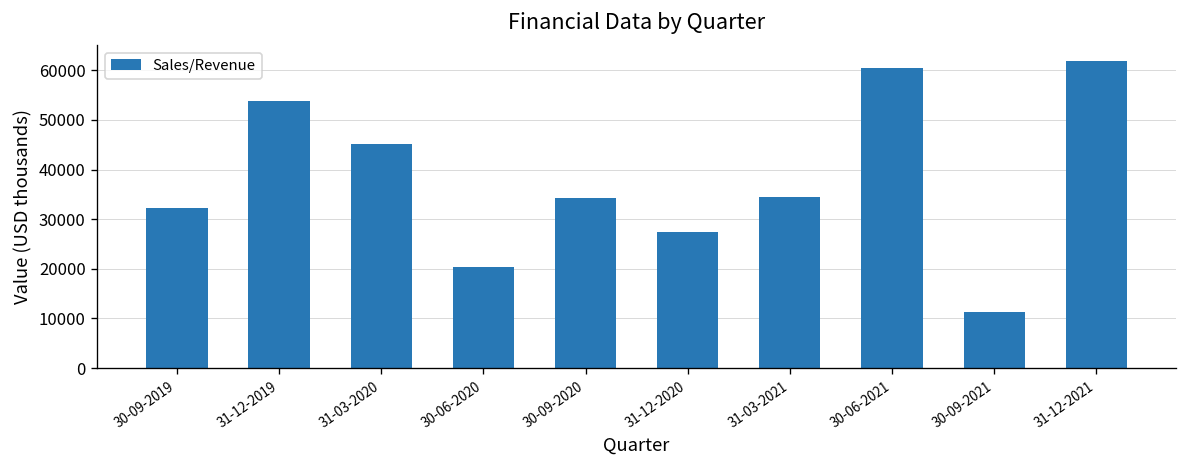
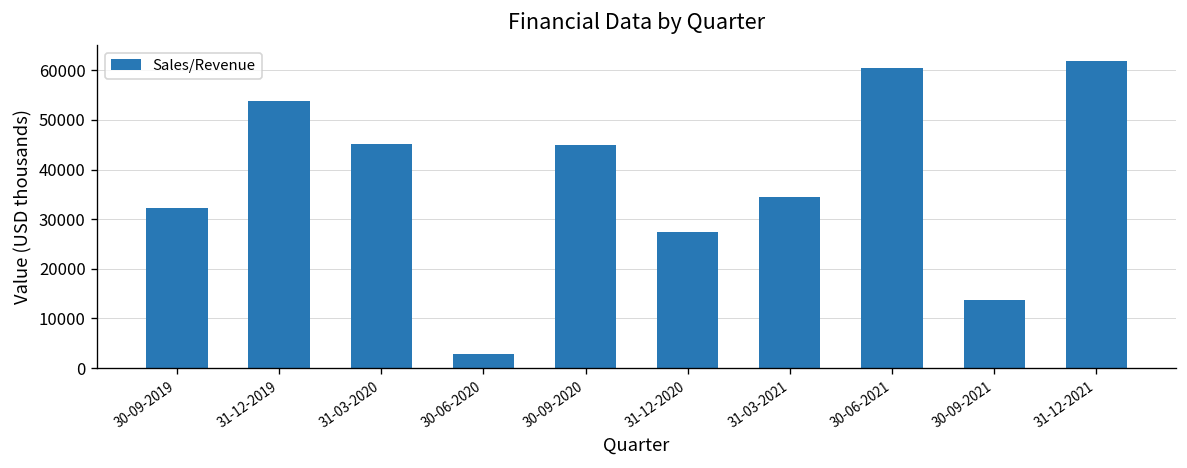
  {
    "30-09-2019": 32000,
    "31-12-2019": 54000,
    "31-03-2020": 45000,
-   "30-06-2020": 20000,
-   "30-09-2020": 34000,
+   "30-06-2020": 3000,
+   "30-09-2020": 45000,
    "31-12-2020": 27000,
    "31-03-2021": 34000,
    "30-06-2021": 60000,
-   "30-09-2021": 11000,
+   "30-09-2021": 14000,
    "31-12-2021": 62000
  }
